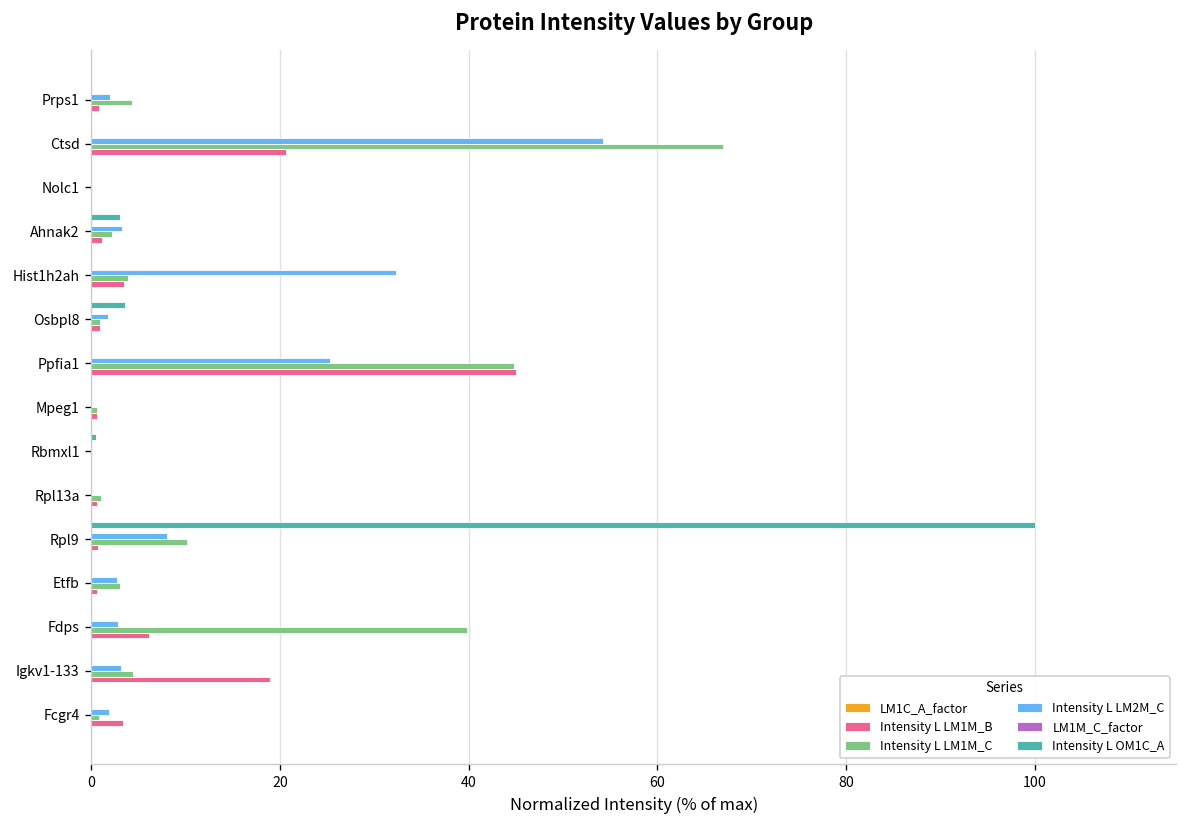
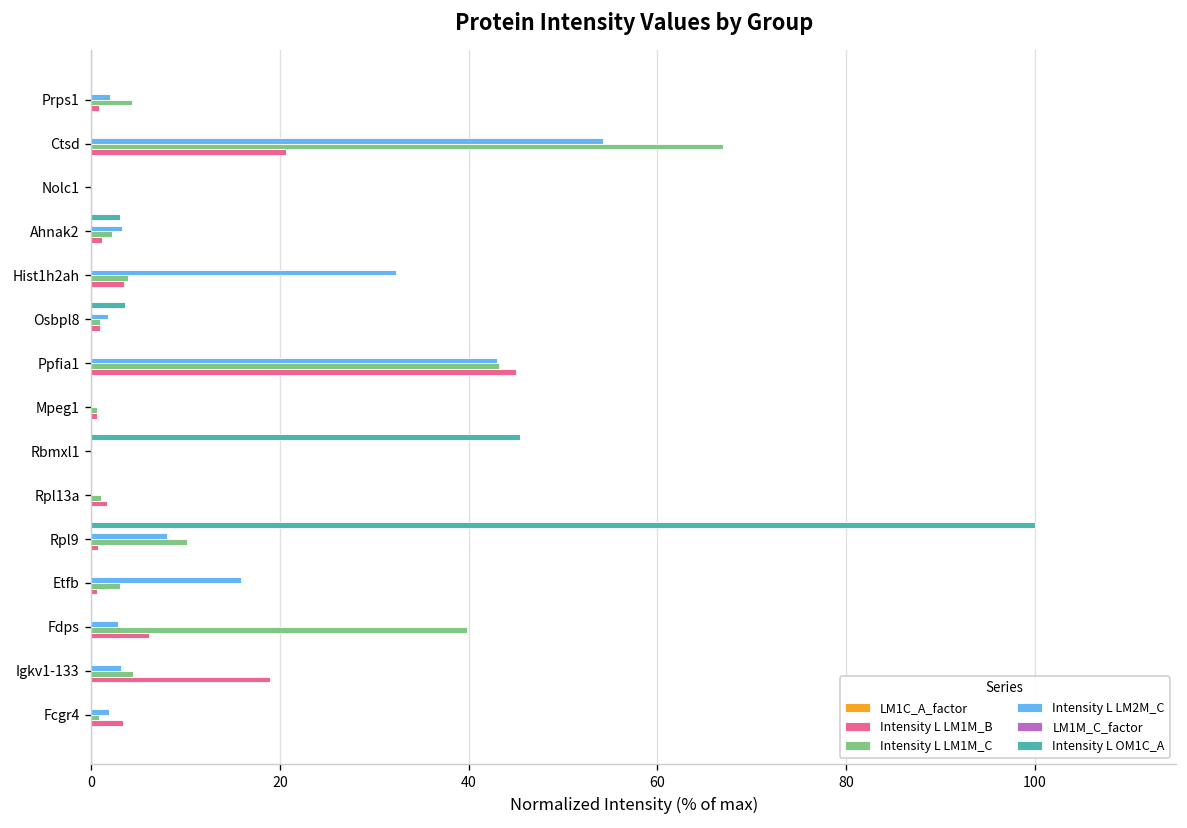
  {
    "Intensity L LM1M_B": {
      "Prps1": 1,
      "Ctsd": 21,
      "Nolc1": 0,
      "Ahnak2": 1,
      "Hist1h2ah": 3,
      "Osbpl8": 1,
      "Ppfia1": 45,
      "Mpeg1": 1,
      "Rbmxl1": 0,
-     "Rpl13a": 1,
+     "Rpl13a": 2,
      "Rpl9": 1,
      "Etfb": 1,
      "Fdps": 6,
      "Igkv1-133": 19,
      "Fcgr4": 3
    },
    "Intensity L LM1M_C": {
      "Prps1": 4,
      "Ctsd": 67,
      "Nolc1": 0,
      "Ahnak2": 2,
      "Hist1h2ah": 4,
      "Osbpl8": 1,
-     "Ppfia1": 45,
+     "Ppfia1": 43,
      "Mpeg1": 1,
      "Rbmxl1": 0,
      "Rpl13a": 1,
      "Rpl9": 10,
      "Etfb": 3,
      "Fdps": 40,
      "Igkv1-133": 4,
      "Fcgr4": 1
    },
    "Intensity L LM2M_C": {
      "Prps1": 2,
      "Ctsd": 54,
      "Nolc1": 0,
      "Ahnak2": 3,
      "Hist1h2ah": 32,
      "Osbpl8": 2,
-     "Ppfia1": 25,
+     "Ppfia1": 43,
      "Mpeg1": 0,
      "Rbmxl1": 0,
      "Rpl13a": 0,
      "Rpl9": 8,
-     "Etfb": 3,
+     "Etfb": 16,
      "Fdps": 3,
      "Igkv1-133": 3,
      "Fcgr4": 2
    },
    "Intensity L OM1C_A": {
      "Prps1": 0,
      "Ctsd": 0,
      "Nolc1": 0,
      "Ahnak2": 3,
      "Hist1h2ah": 0,
      "Osbpl8": 4,
      "Ppfia1": 0,
      "Mpeg1": 0,
-     "Rbmxl1": 0,
+     "Rbmxl1": 45,
      "Rpl13a": 0,
      "Rpl9": 100,
      "Etfb": 0,
      "Fdps": 0,
      "Igkv1-133": 0,
      "Fcgr4": 0
    }
  }
